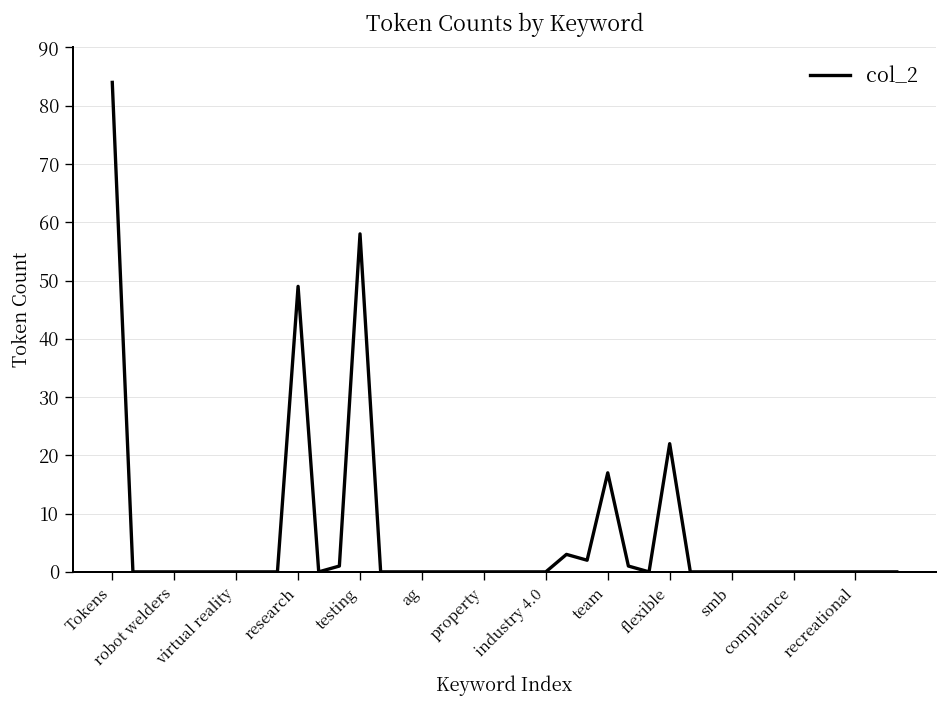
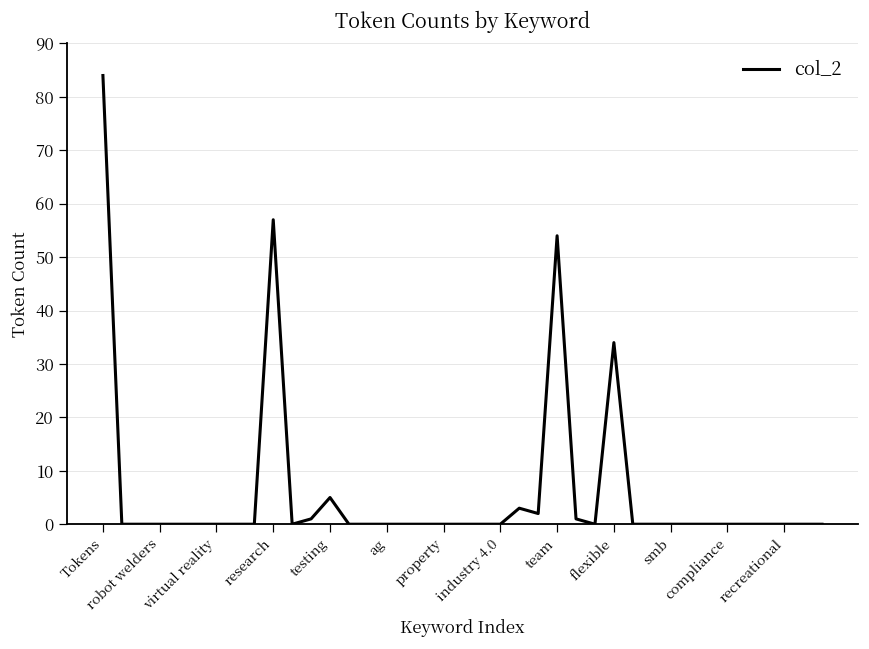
  {
    "Tokens": 84,
    "robot welders": 0,
    "virtual reality": 0,
-   "research": 49,
-   "testing": 58,
+   "research": 57,
+   "testing": 5,
    "ag": 0,
    "property": 0,
    "industry 4.0": 0,
-   "team": 17,
-   "flexible": 22,
+   "team": 54,
+   "flexible": 34,
    "smb": 0,
    "compliance": 0,
    "recreational": 0
  }
